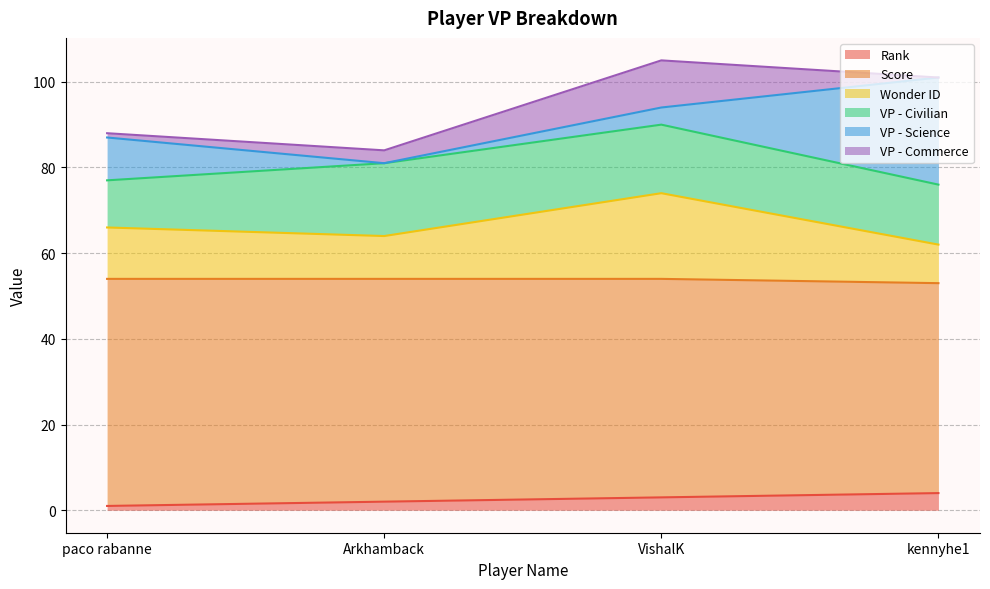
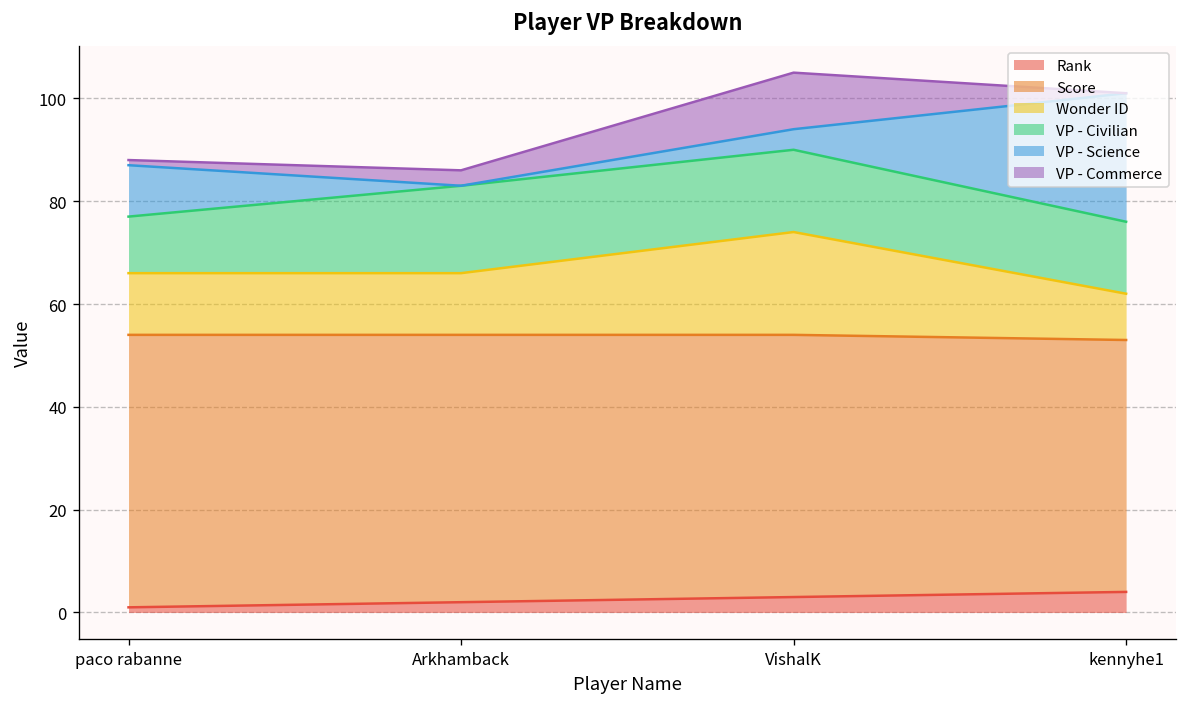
  {
    "Wonder ID": {
      "paco rabanne": 12,
-     "Arkhamback": 10,
+     "Arkhamback": 12,
      "VishalK": 20,
      "kennyhe1": 9
    },
    "VP - Civilian": {
      "paco rabanne": 11,
      "VishalK": 16,
      "kennyhe1": 14
    },
    "VP - Science": {
      "paco rabanne": 10,
      "VishalK": 4
    },
    "VP - Commerce": {
      "paco rabanne": 1,
      "Arkhamback": 3,
      "VishalK": 11
    }
  }
